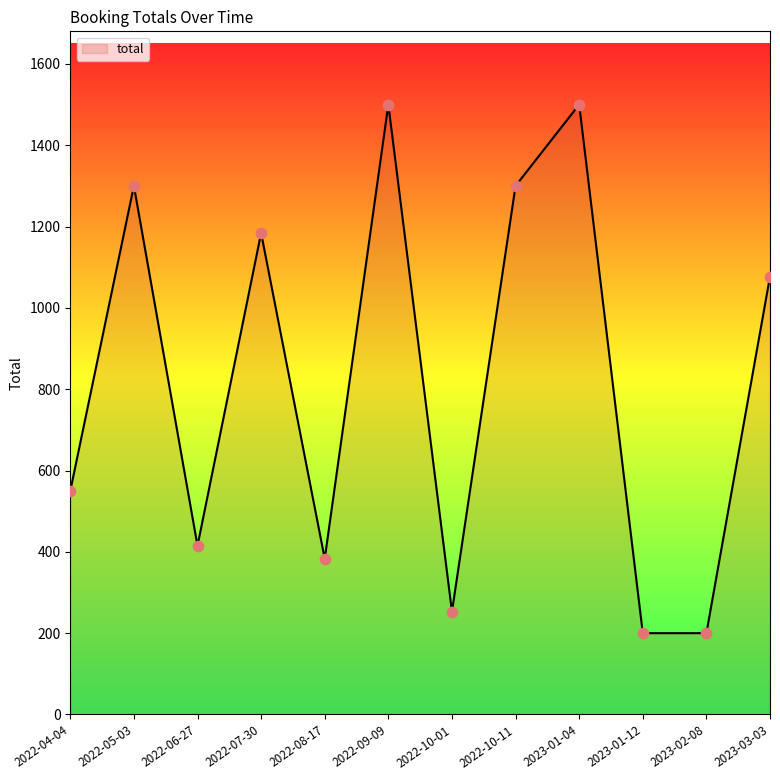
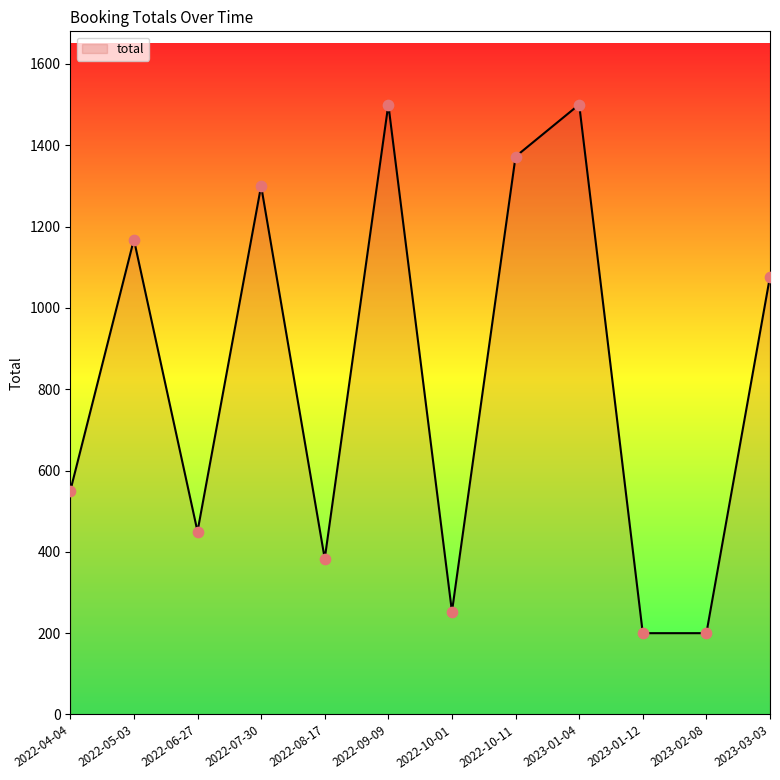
  {
    "2022-04-04": 550,
-   "2022-05-03": 1300,
-   "2022-06-27": 420,
-   "2022-07-30": 1180,
+   "2022-05-03": 1170,
+   "2022-06-27": 450,
+   "2022-07-30": 1300,
    "2022-08-17": 380,
    "2022-09-09": 1500,
    "2022-10-01": 250,
-   "2022-10-11": 1300,
+   "2022-10-11": 1370,
    "2023-01-04": 1500,
    "2023-01-12": 200,
    "2023-02-08": 200,
    "2023-03-03": 1080
  }
